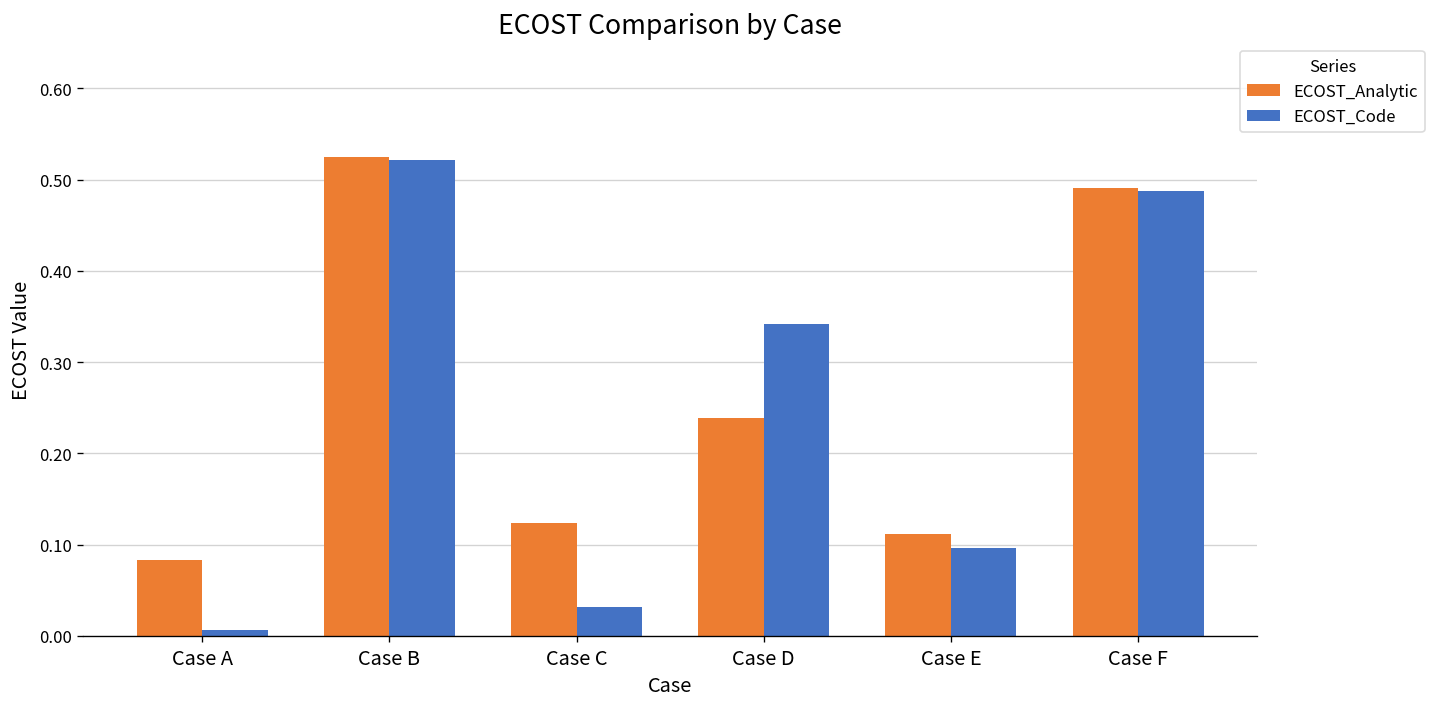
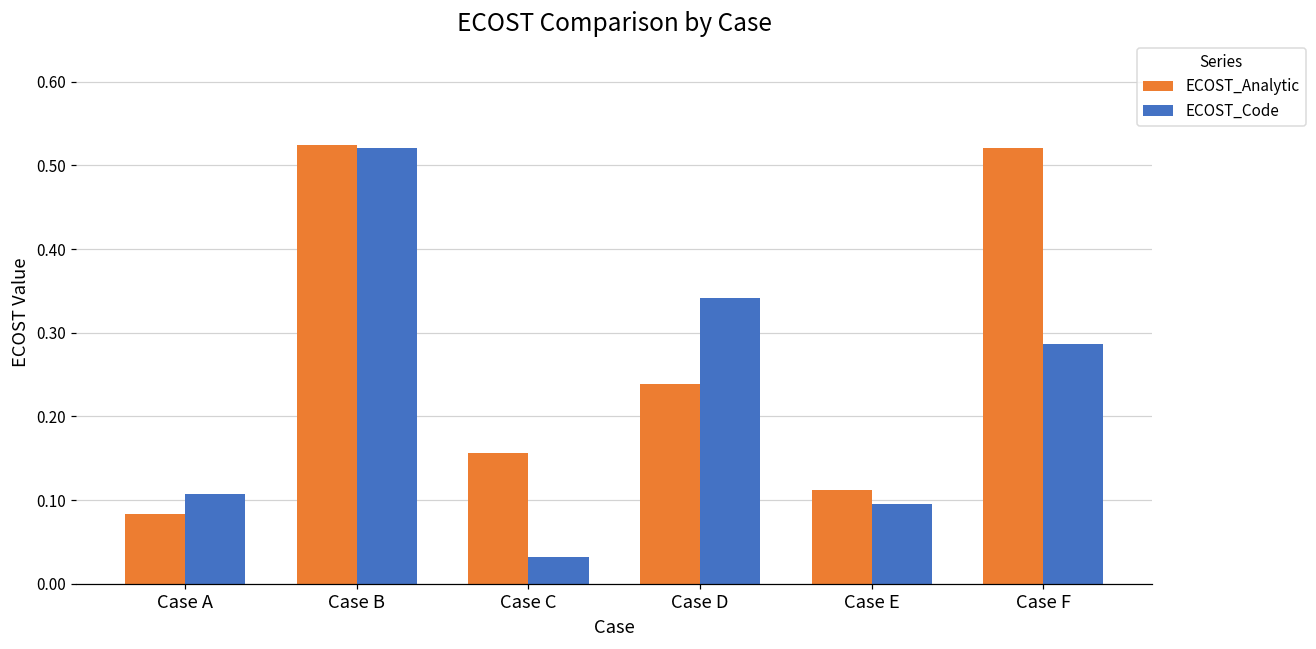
  {
    "ECOST_Analytic": {
      "Case A": 0.08,
      "Case B": 0.52,
-     "Case C": 0.12,
+     "Case C": 0.16,
      "Case D": 0.24,
      "Case E": 0.11,
-     "Case F": 0.49
+     "Case F": 0.52
    },
    "ECOST_Code": {
-     "Case A": 0.01,
+     "Case A": 0.11,
      "Case B": 0.52,
      "Case C": 0.03,
      "Case D": 0.34,
      "Case E": 0.10,
-     "Case F": 0.49
+     "Case F": 0.29
    }
  }
